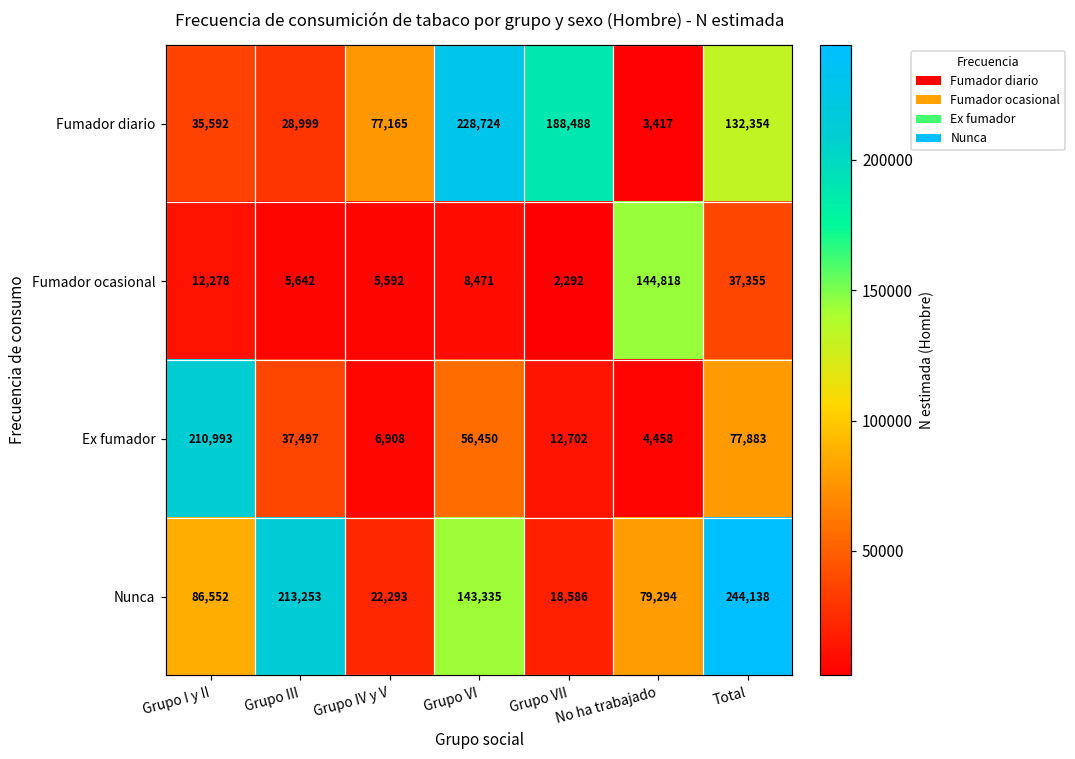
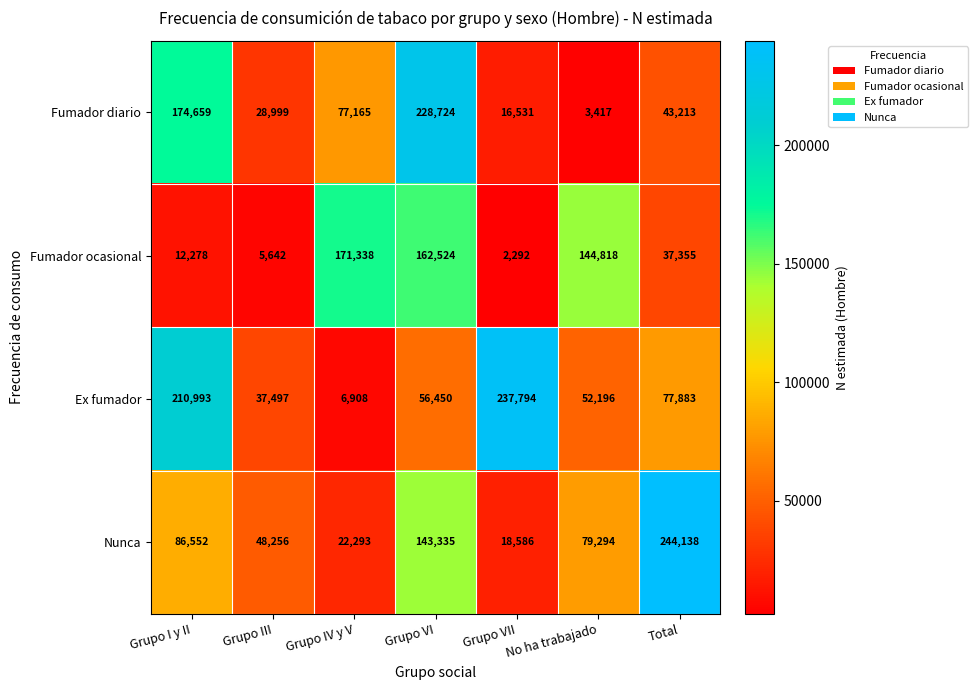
  {
    "Fumador diario": {
-     "Grupo I y II": "35,592",
+     "Grupo I y II": "174,659",
      "Grupo III": "28,999",
      "Grupo IV y V": "77,165",
      "Grupo VI": "228,724",
-     "Grupo VII": "188,488",
+     "Grupo VII": "16,531",
      "No ha trabajado": "3,417",
-     "Total": "132,354"
+     "Total": "43,213"
    },
    "Fumador ocasional": {
      "Grupo I y II": "12,278",
      "Grupo III": "5,642",
-     "Grupo IV y V": "5,592",
-     "Grupo VI": "8,471",
+     "Grupo IV y V": "171,338",
+     "Grupo VI": "162,524",
      "Grupo VII": "2,292",
      "No ha trabajado": "144,818",
      "Total": "37,355"
    },
    "Ex fumador": {
      "Grupo I y II": "210,993",
      "Grupo III": "37,497",
      "Grupo IV y V": "6,908",
      "Grupo VI": "56,450",
-     "Grupo VII": "12,702",
-     "No ha trabajado": "4,458",
+     "Grupo VII": "237,794",
+     "No ha trabajado": "52,196",
      "Total": "77,883"
    },
    "Nunca": {
      "Grupo I y II": "86,552",
-     "Grupo III": "213,253",
+     "Grupo III": "48,256",
      "Grupo IV y V": "22,293",
      "Grupo VI": "143,335",
      "Grupo VII": "18,586",
      "No ha trabajado": "79,294",
      "Total": "244,138"
    }
  }
